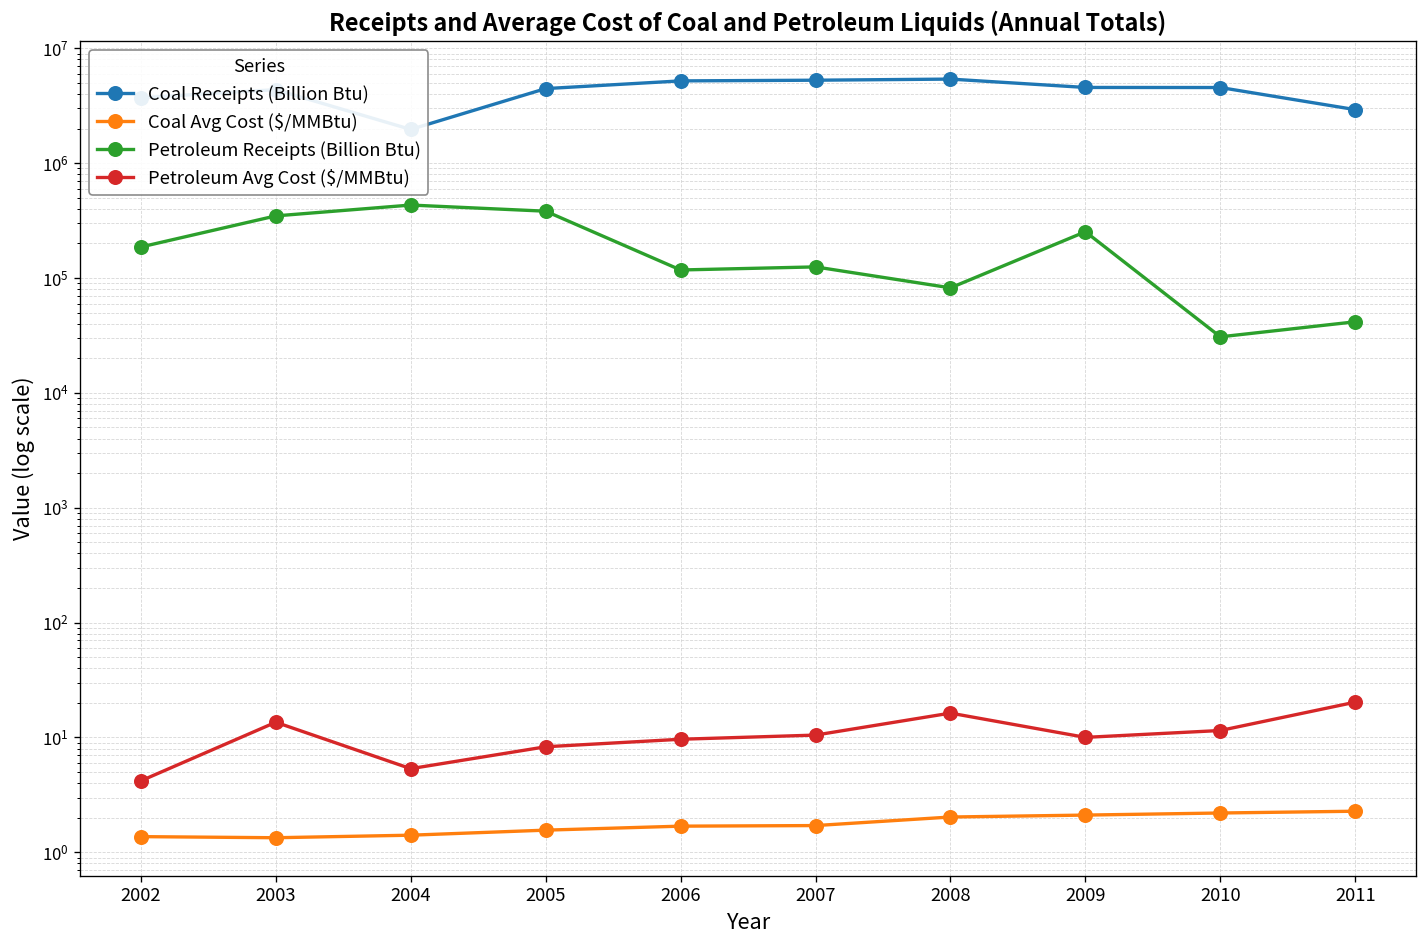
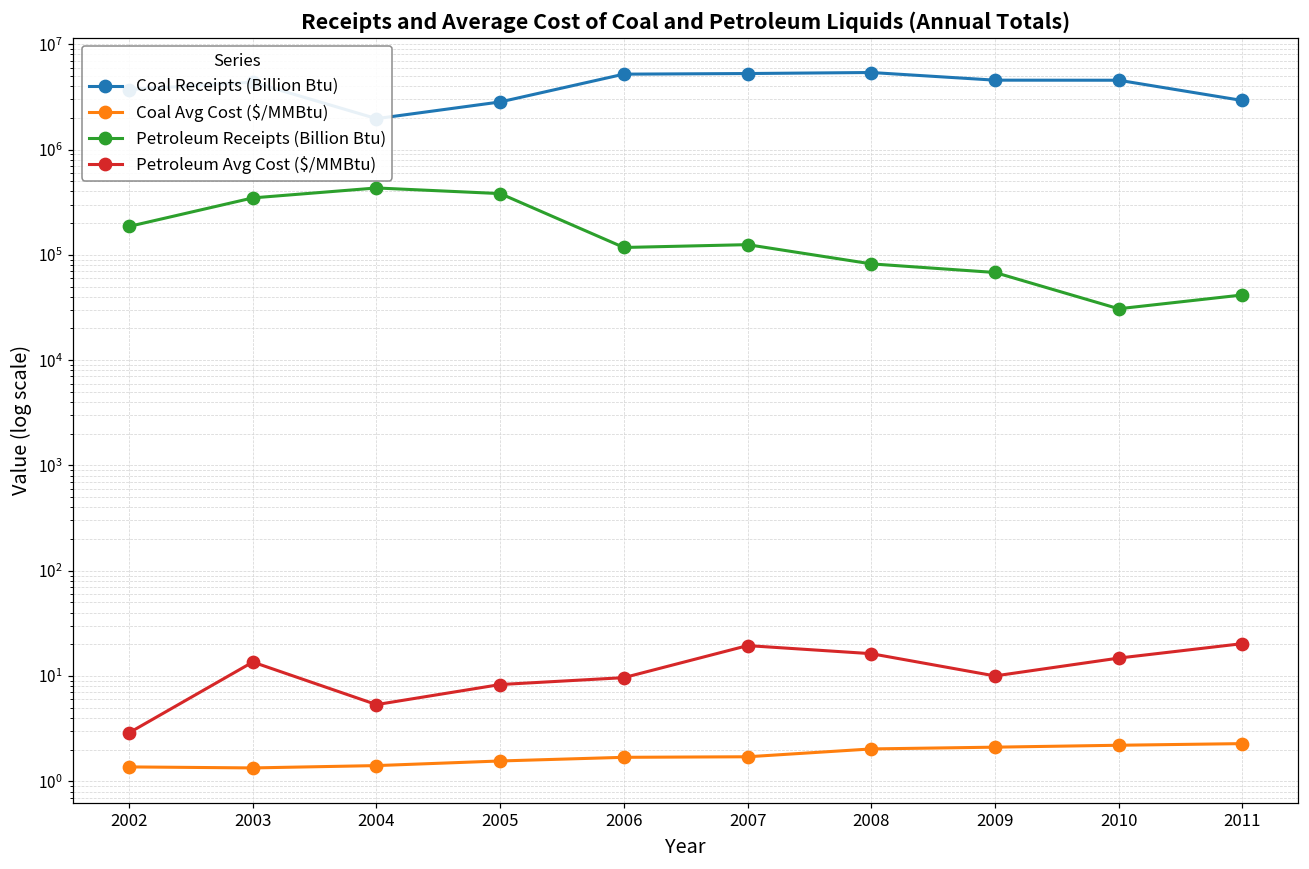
  {
    "Coal Receipts (Billion Btu)": {
-     "2005": 4000000,
+     "2005": 2800000,
      "2006": 5000000,
      "2007": 5000000,
      "2008": 5000000,
      "2009": 5000000,
      "2010": 5000000,
      "2011": 2900000
    },
    "Coal Avg Cost ($/MMBtu)": {
      "2002": 1.4,
      "2003": 1.3,
      "2004": 1.4,
      "2005": 1.6,
      "2006": 1.7,
      "2007": 1.7,
      "2008": 2.0,
      "2009": 2.1,
      "2010": 2.2,
      "2011": 2.3
    },
    "Petroleum Receipts (Billion Btu)": {
      "2002": 190000,
      "2003": 350000,
      "2004": 400000,
      "2005": 380000,
      "2006": 120000,
      "2007": 130000,
      "2008": 80000,
-     "2009": 250000,
+     "2009": 70000,
      "2010": 31000,
      "2011": 40000
    },
    "Petroleum Avg Cost ($/MMBtu)": {
-     "2002": 4,
+     "2002": 2.9,
      "2003": 14,
      "2004": 5,
      "2005": 8,
      "2006": 10,
-     "2007": 10,
+     "2007": 19,
      "2008": 16,
      "2009": 10,
-     "2010": 12,
+     "2010": 15,
      "2011": 20
    }
  }
